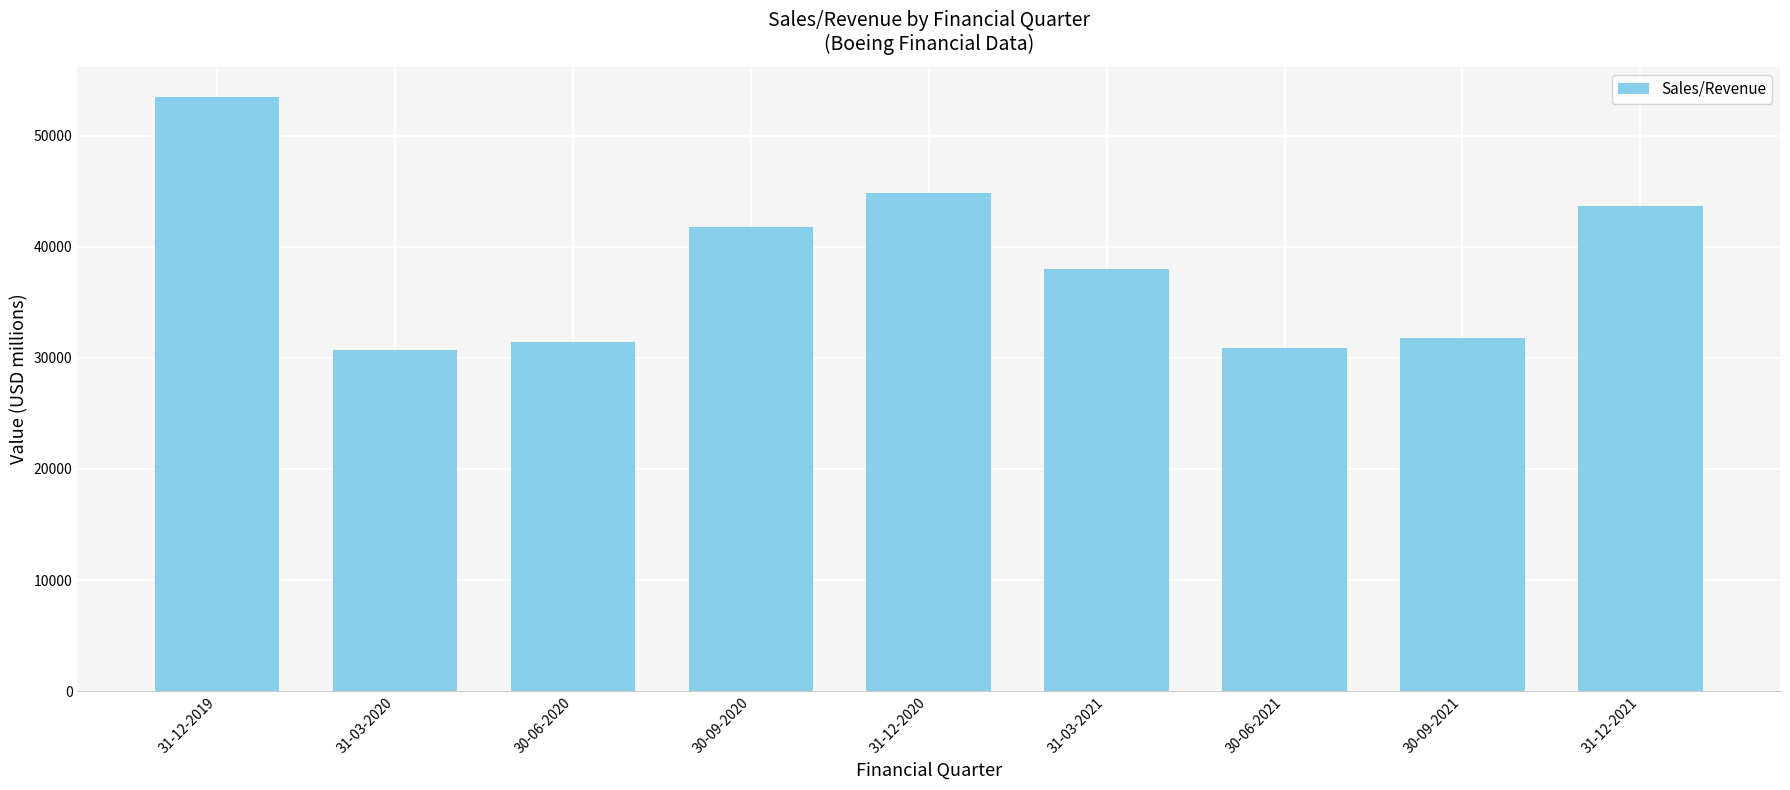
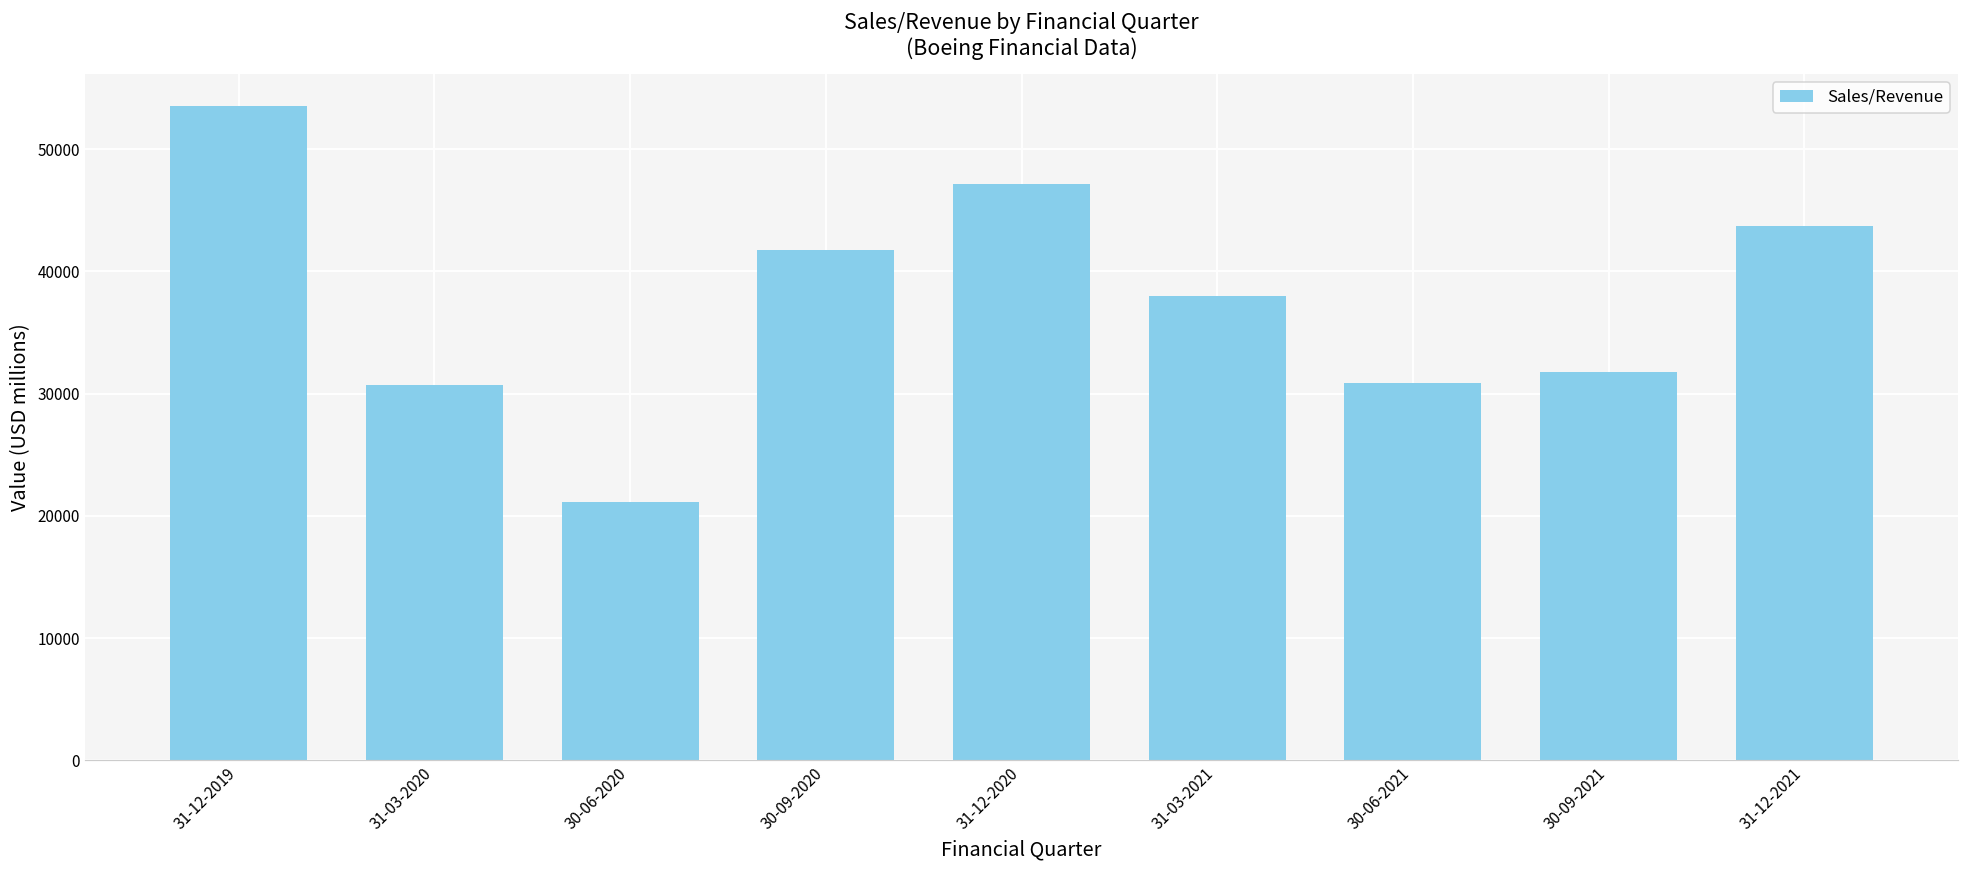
  {
    "31-12-2019": 53500,
    "31-03-2020": 30700,
-   "30-06-2020": 31400,
+   "30-06-2020": 21100,
    "30-09-2020": 41700,
-   "31-12-2020": 44800,
+   "31-12-2020": 47100,
    "31-03-2021": 38000,
    "30-06-2021": 30900,
    "30-09-2021": 31800,
    "31-12-2021": 43700
  }
